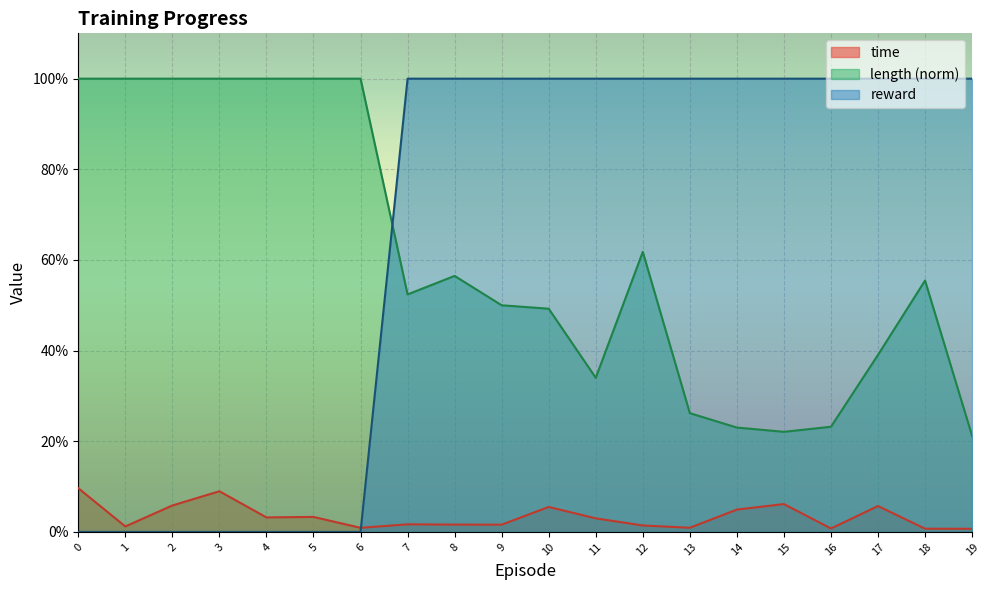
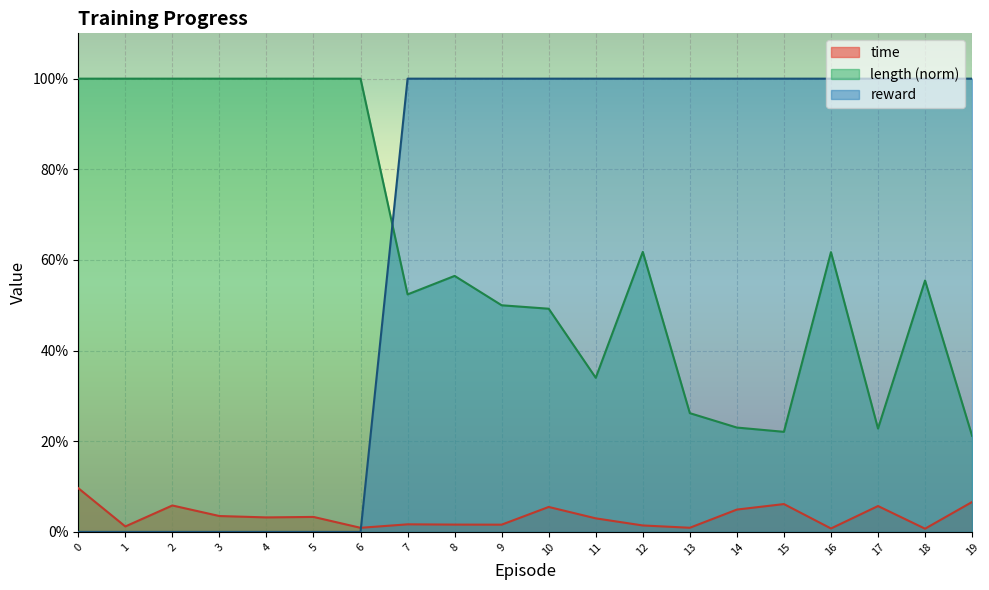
  {
    "time": {
      "0": "10%",
      "1": "1%",
      "2": "6%",
-     "3": "9%",
+     "3": "3%",
      "4": "3%",
      "5": "3%",
      "6": "1%",
      "7": "2%",
      "8": "2%",
      "9": "2%",
      "10": "6%",
      "11": "3%",
      "12": "1%",
      "13": "1%",
      "14": "5%",
      "15": "6%",
      "16": "1%",
      "17": "6%",
      "18": "1%",
-     "19": "1%"
+     "19": "7%"
    },
    "length (norm)": {
      "0": "100%",
      "1": "100%",
      "2": "100%",
      "3": "100%",
      "4": "100%",
      "5": "100%",
      "6": "100%",
      "7": "52%",
      "8": "56%",
      "9": "50%",
      "10": "49%",
      "11": "34%",
      "12": "62%",
      "13": "26%",
      "14": "23%",
      "15": "22%",
-     "16": "23%",
-     "17": "39%",
+     "16": "62%",
+     "17": "23%",
      "18": "55%",
      "19": "21%"
    },
    "reward": {
      "0": "0%",
      "1": "0%",
      "2": "0%",
      "3": "0%",
      "4": "0%",
      "5": "0%",
      "6": "0%",
      "7": "100%",
      "8": "100%",
      "9": "100%",
      "10": "100%",
      "11": "100%",
      "12": "100%",
      "13": "100%",
      "14": "100%",
      "15": "100%",
      "19": "100%"
    }
  }
